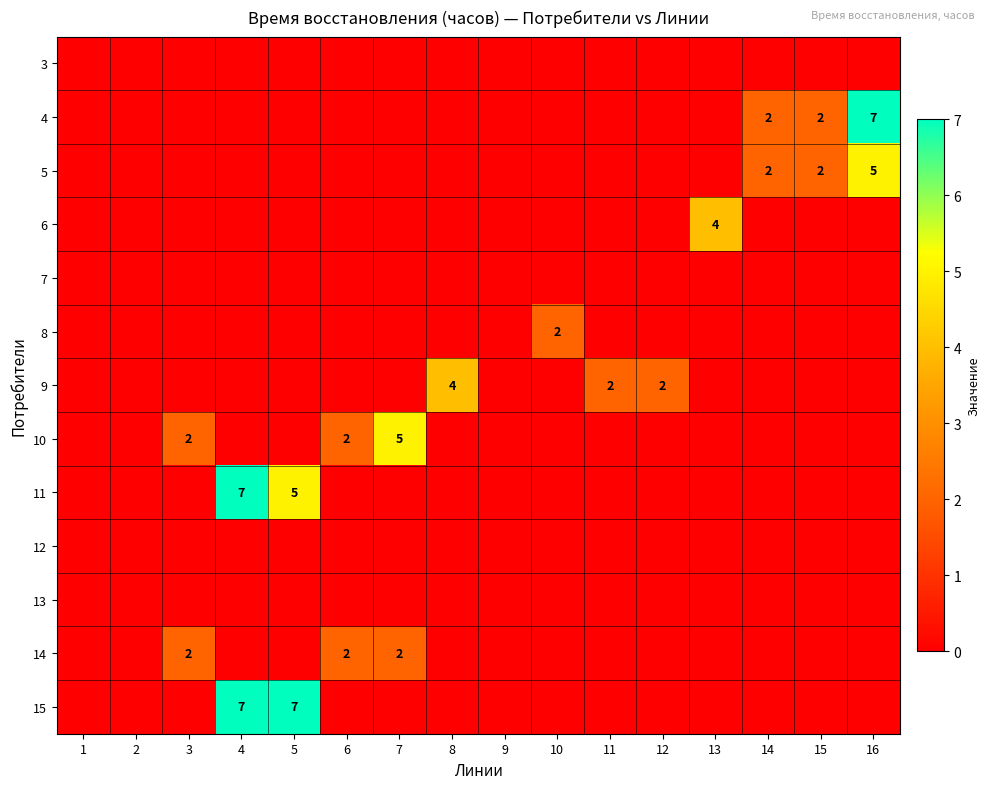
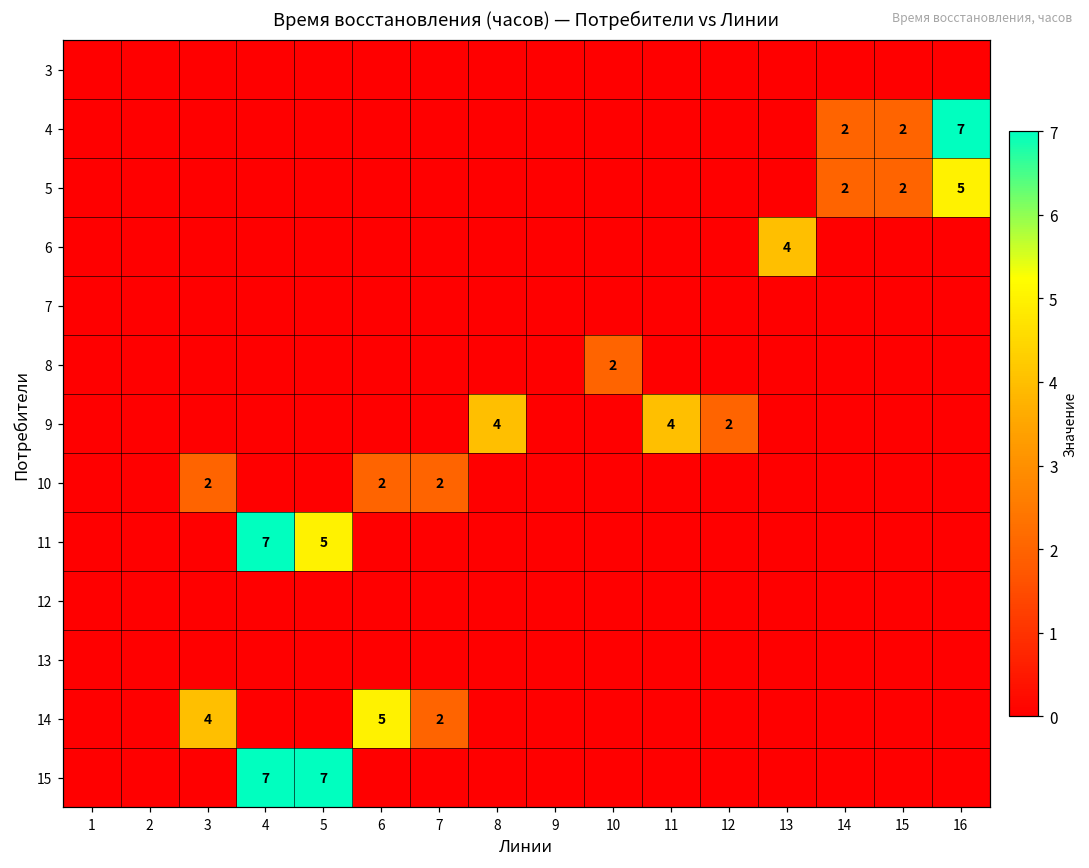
  {
    "4": {
      "14": 2,
      "15": 2,
      "16": 7
    },
    "5": {
      "14": 2,
      "15": 2,
      "16": 5
    },
    "6": {
      "13": 4
    },
    "8": {
      "10": 2
    },
    "9": {
      "8": 4,
-     "11": 2,
+     "11": 4,
      "12": 2
    },
    "10": {
      "3": 2,
      "6": 2,
-     "7": 5
+     "7": 2
    },
    "11": {
      "4": 7,
      "5": 5
    },
    "14": {
-     "3": 2,
-     "6": 2,
+     "3": 4,
+     "6": 5,
      "7": 2
    },
    "15": {
      "4": 7,
      "5": 7
    }
  }
